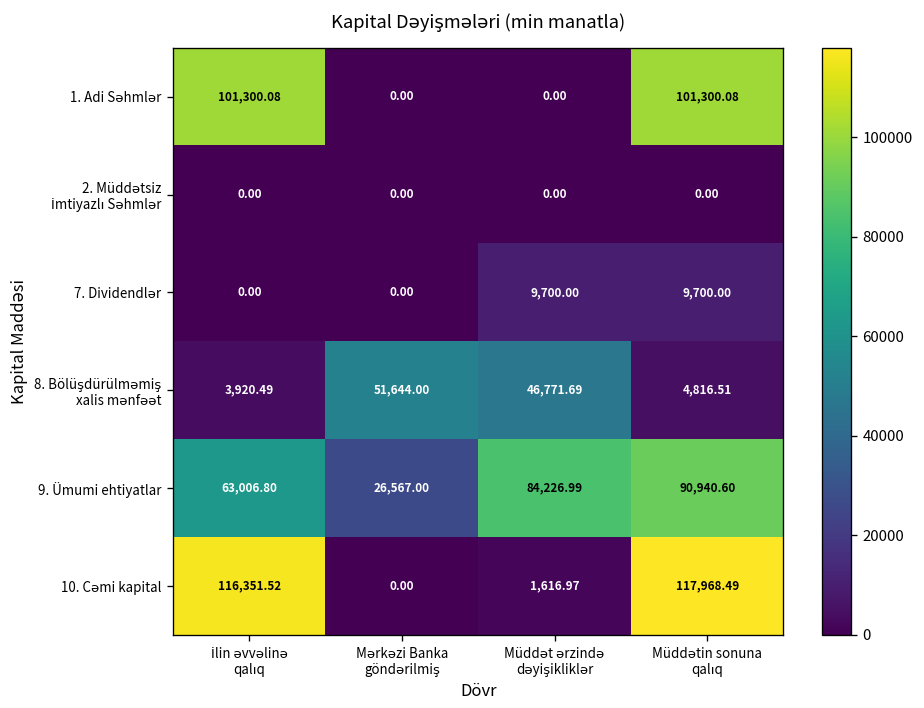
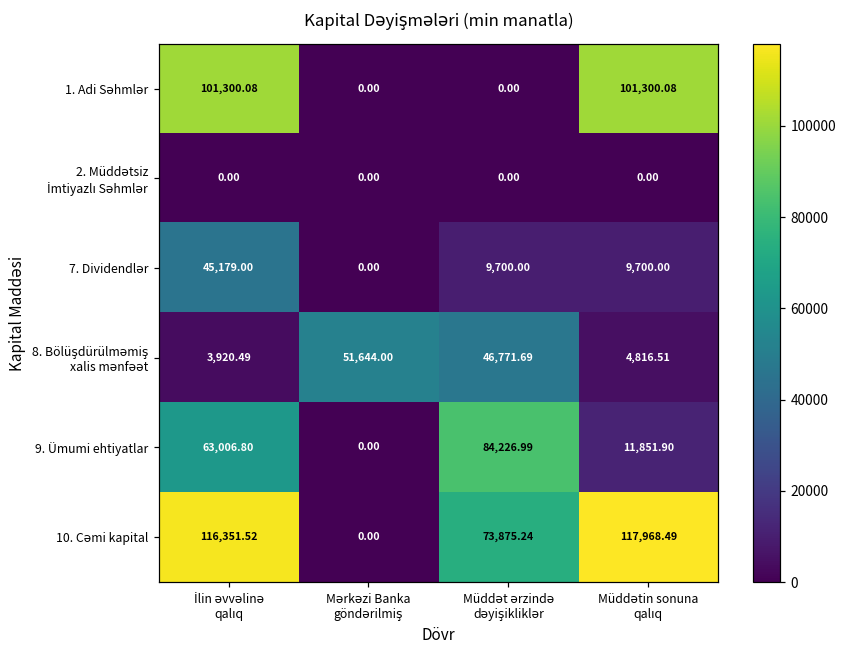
  {
    "1. Adi Səhmlər": {
      "İlin əvvəlinə qalıq": "101,300.08",
      "Mərkəzi Banka göndərilmiş": "0.00",
      "Müddət ərzində dəyişikliklər": "0.00",
      "Müddətin sonuna qalıq": "101,300.08"
    },
    "2. Müddətsiz İmtiyazlı Səhmlər": {
      "İlin əvvəlinə qalıq": "0.00",
      "Mərkəzi Banka göndərilmiş": "0.00",
      "Müddət ərzində dəyişikliklər": "0.00",
      "Müddətin sonuna qalıq": "0.00"
    },
    "7. Dividendlər": {
-     "İlin əvvəlinə qalıq": "0.00",
+     "İlin əvvəlinə qalıq": "45,179.00",
      "Mərkəzi Banka göndərilmiş": "0.00",
      "Müddət ərzində dəyişikliklər": "9,700.00",
      "Müddətin sonuna qalıq": "9,700.00"
    },
    "8. Bölüşdürülməmiş xalis mənfəət": {
      "İlin əvvəlinə qalıq": "3,920.49",
      "Mərkəzi Banka göndərilmiş": "51,644.00",
      "Müddət ərzində dəyişikliklər": "46,771.69",
      "Müddətin sonuna qalıq": "4,816.51"
    },
    "9. Ümumi ehtiyatlar": {
      "İlin əvvəlinə qalıq": "63,006.80",
-     "Mərkəzi Banka göndərilmiş": "26,567.00",
+     "Mərkəzi Banka göndərilmiş": "0.00",
      "Müddət ərzində dəyişikliklər": "84,226.99",
-     "Müddətin sonuna qalıq": "90,940.60"
+     "Müddətin sonuna qalıq": "11,851.90"
    },
    "10. Cəmi kapital": {
      "İlin əvvəlinə qalıq": "116,351.52",
      "Mərkəzi Banka göndərilmiş": "0.00",
-     "Müddət ərzində dəyişikliklər": "1,616.97",
+     "Müddət ərzində dəyişikliklər": "73,875.24",
      "Müddətin sonuna qalıq": "117,968.49"
    }
  }
